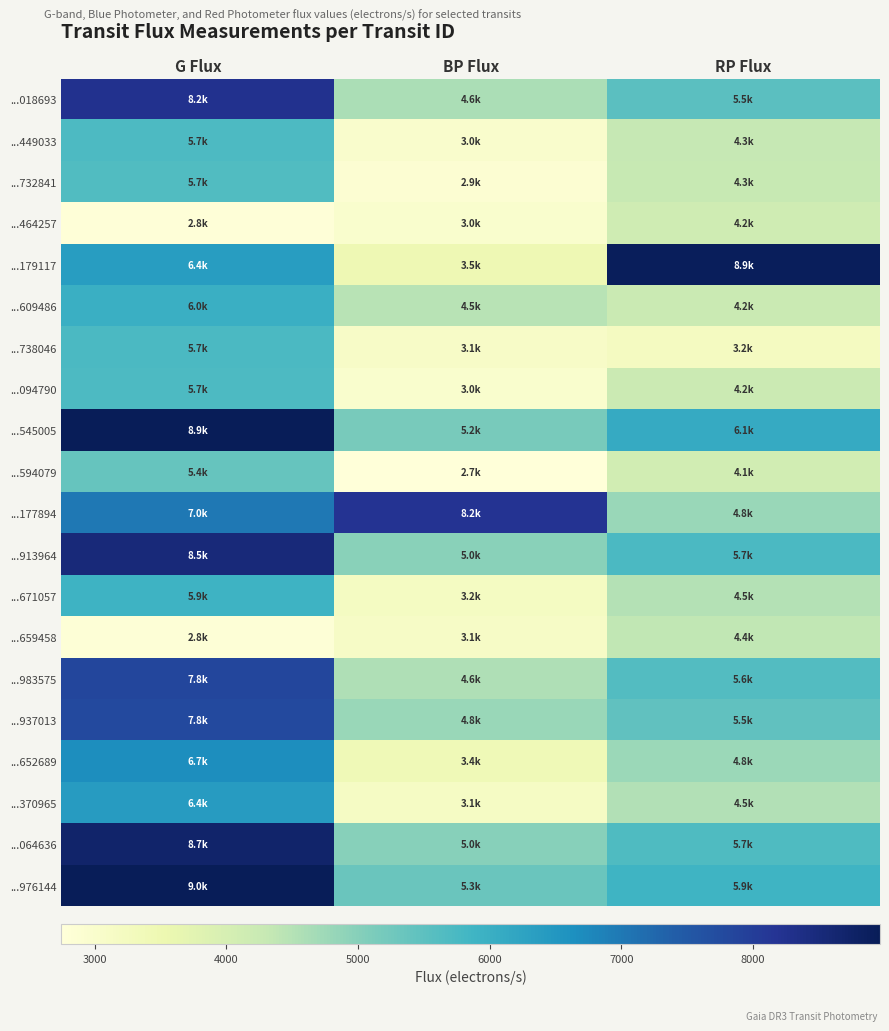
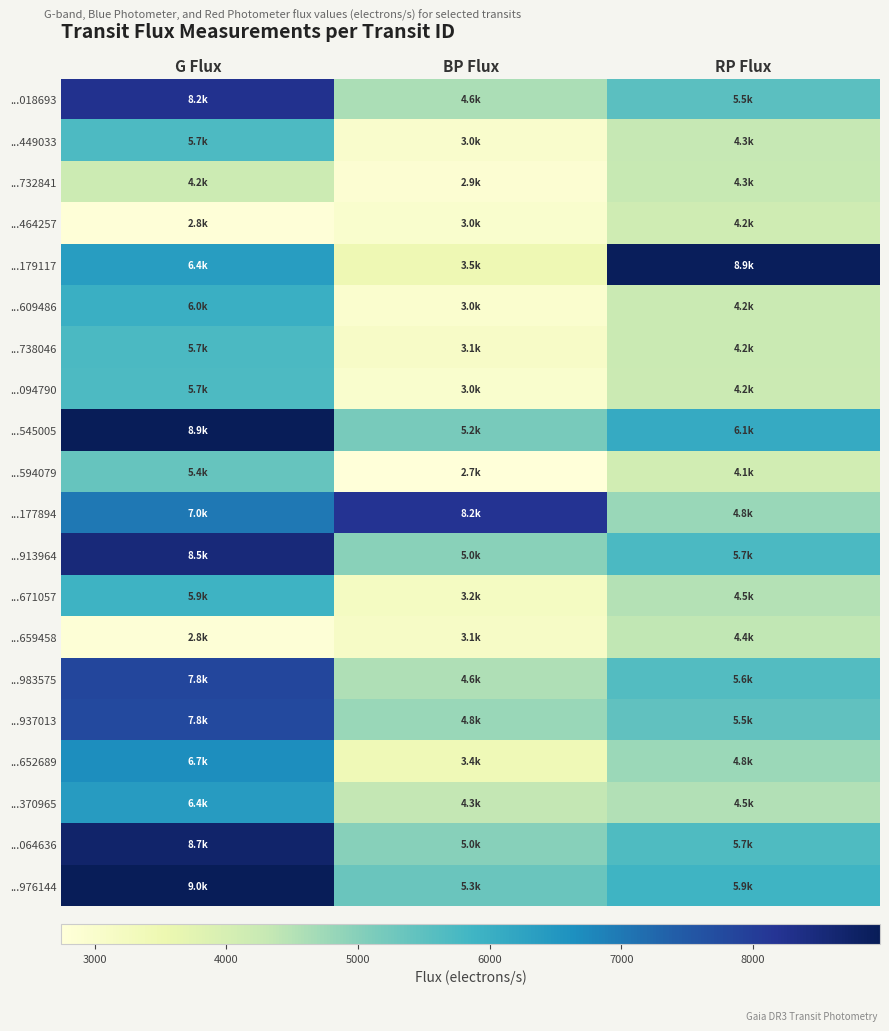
  {
    "...018693": {
      "G Flux": "8.2k",
      "BP Flux": "4.6k",
      "RP Flux": "5.5k"
    },
    "...449033": {
      "G Flux": "5.7k",
      "BP Flux": "3.0k",
      "RP Flux": "4.3k"
    },
    "...732841": {
-     "G Flux": "5.7k",
+     "G Flux": "4.2k",
      "BP Flux": "2.9k",
      "RP Flux": "4.3k"
    },
    "...464257": {
      "G Flux": "2.8k",
      "BP Flux": "3.0k",
      "RP Flux": "4.2k"
    },
    "...179117": {
      "G Flux": "6.4k",
      "BP Flux": "3.5k",
      "RP Flux": "8.9k"
    },
    "...609486": {
      "G Flux": "6.0k",
-     "BP Flux": "4.5k",
+     "BP Flux": "3.0k",
      "RP Flux": "4.2k"
    },
    "...738046": {
      "G Flux": "5.7k",
      "BP Flux": "3.1k",
-     "RP Flux": "3.2k"
+     "RP Flux": "4.2k"
    },
    "...094790": {
      "G Flux": "5.7k",
      "BP Flux": "3.0k",
      "RP Flux": "4.2k"
    },
    "...545005": {
      "G Flux": "8.9k",
      "BP Flux": "5.2k",
      "RP Flux": "6.1k"
    },
    "...594079": {
      "G Flux": "5.4k",
      "BP Flux": "2.7k",
      "RP Flux": "4.1k"
    },
    "...177894": {
      "G Flux": "7.0k",
      "BP Flux": "8.2k",
      "RP Flux": "4.8k"
    },
    "...913964": {
      "G Flux": "8.5k",
      "BP Flux": "5.0k",
      "RP Flux": "5.7k"
    },
    "...671057": {
      "G Flux": "5.9k",
      "BP Flux": "3.2k",
      "RP Flux": "4.5k"
    },
    "...659458": {
      "G Flux": "2.8k",
      "BP Flux": "3.1k",
      "RP Flux": "4.4k"
    },
    "...983575": {
      "G Flux": "7.8k",
      "BP Flux": "4.6k",
      "RP Flux": "5.6k"
    },
    "...937013": {
      "G Flux": "7.8k",
      "BP Flux": "4.8k",
      "RP Flux": "5.5k"
    },
    "...652689": {
      "G Flux": "6.7k",
      "BP Flux": "3.4k",
      "RP Flux": "4.8k"
    },
    "...370965": {
      "G Flux": "6.4k",
-     "BP Flux": "3.1k",
+     "BP Flux": "4.3k",
      "RP Flux": "4.5k"
    },
    "...064636": {
      "G Flux": "8.7k",
      "BP Flux": "5.0k",
      "RP Flux": "5.7k"
    },
    "...976144": {
      "G Flux": "9.0k",
      "BP Flux": "5.3k",
      "RP Flux": "5.9k"
    }
  }
